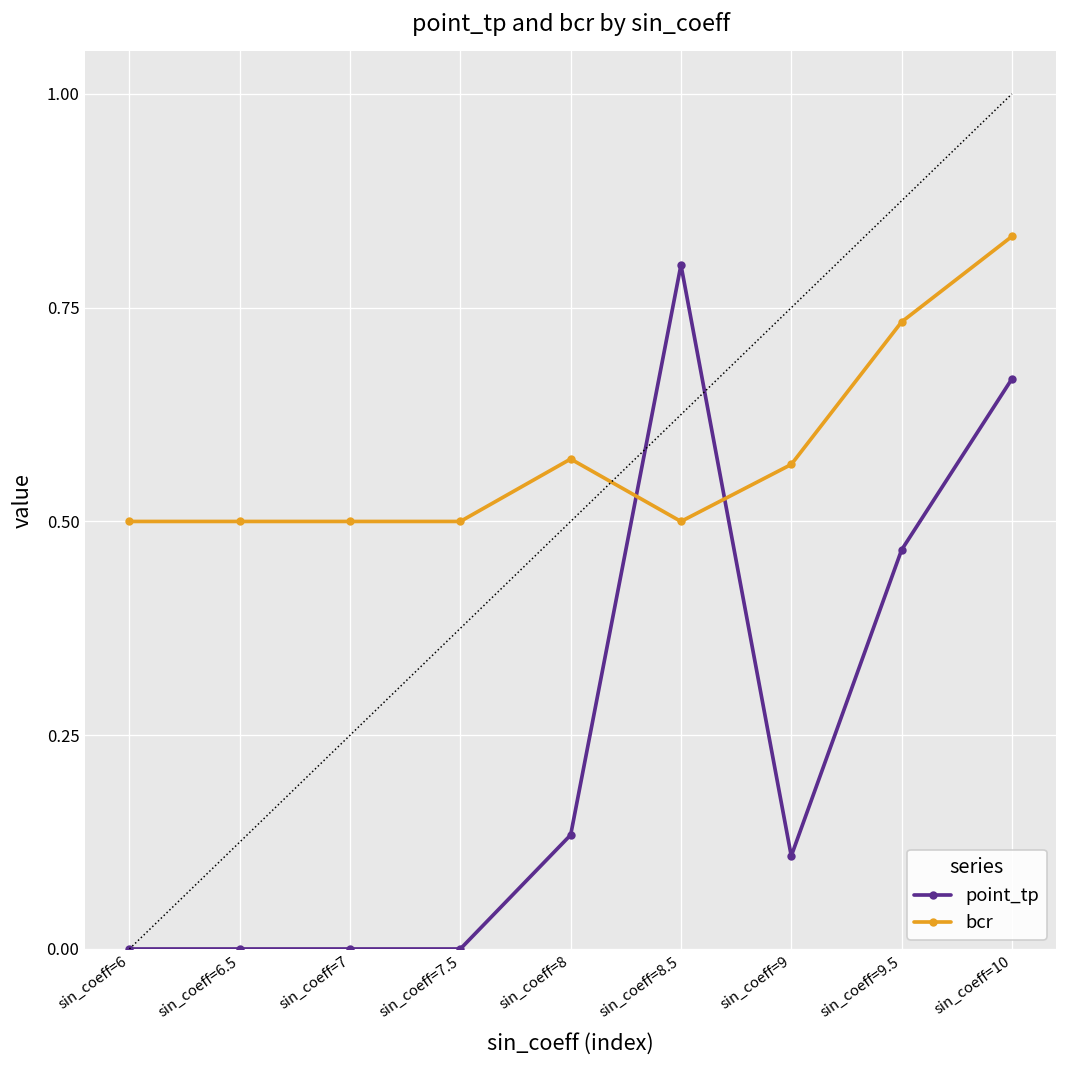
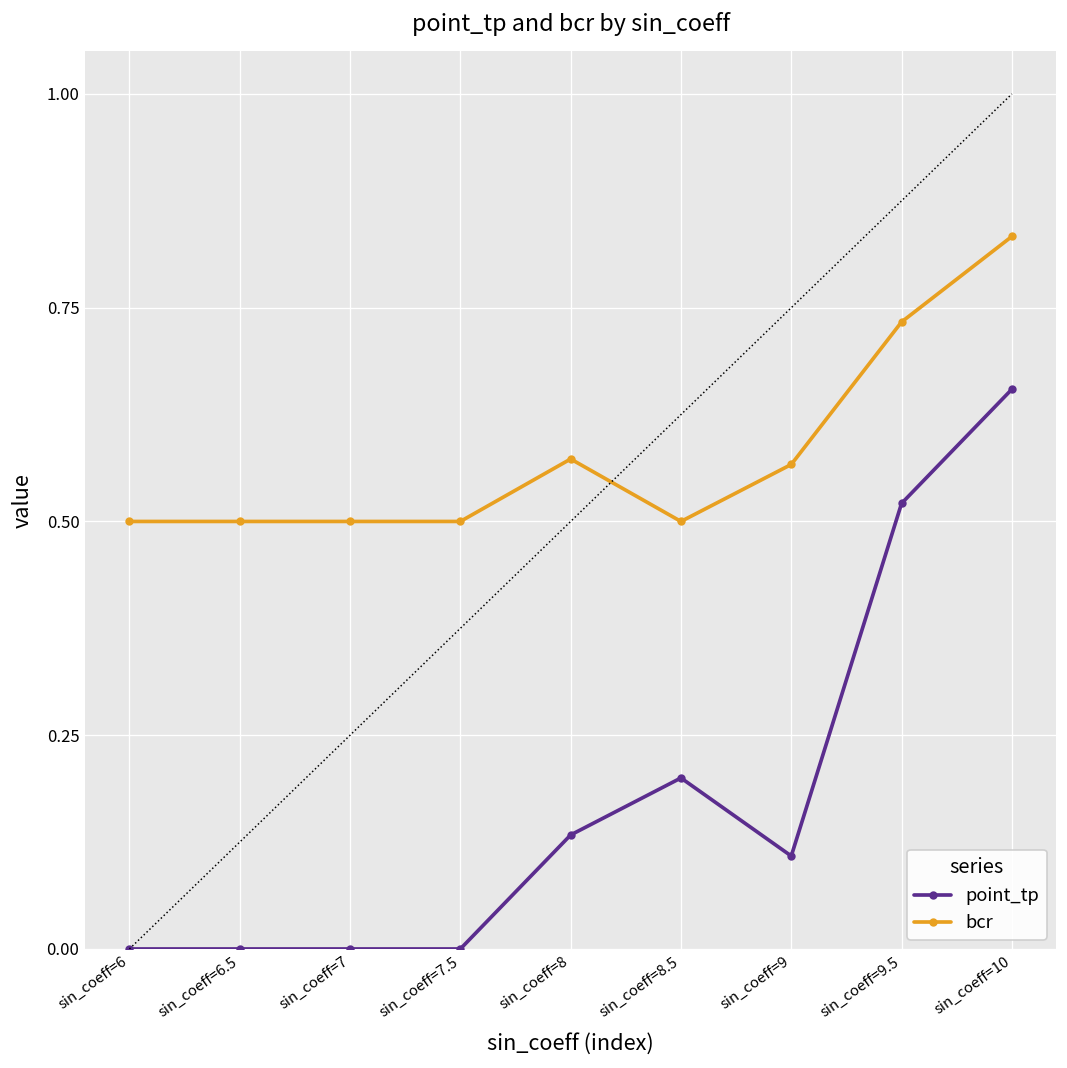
  {
    "point_tp": {
      "sin_coeff=6.5": 0.00,
      "sin_coeff=7": 0.00,
      "sin_coeff=7.5": 0.00,
      "sin_coeff=8": 0.13,
-     "sin_coeff=8.5": 0.8,
+     "sin_coeff=8.5": 0.2,
      "sin_coeff=9": 0.11,
-     "sin_coeff=9.5": 0.47,
-     "sin_coeff=10": 0.67
+     "sin_coeff=9.5": 0.52,
+     "sin_coeff=10": 0.65
    },
    "bcr": {
      "sin_coeff=6": 0.50,
      "sin_coeff=6.5": 0.50,
      "sin_coeff=7": 0.50,
      "sin_coeff=7.5": 0.50,
      "sin_coeff=8": 0.57,
      "sin_coeff=8.5": 0.50,
      "sin_coeff=9": 0.57,
      "sin_coeff=9.5": 0.73,
      "sin_coeff=10": 0.83
    }
  }
